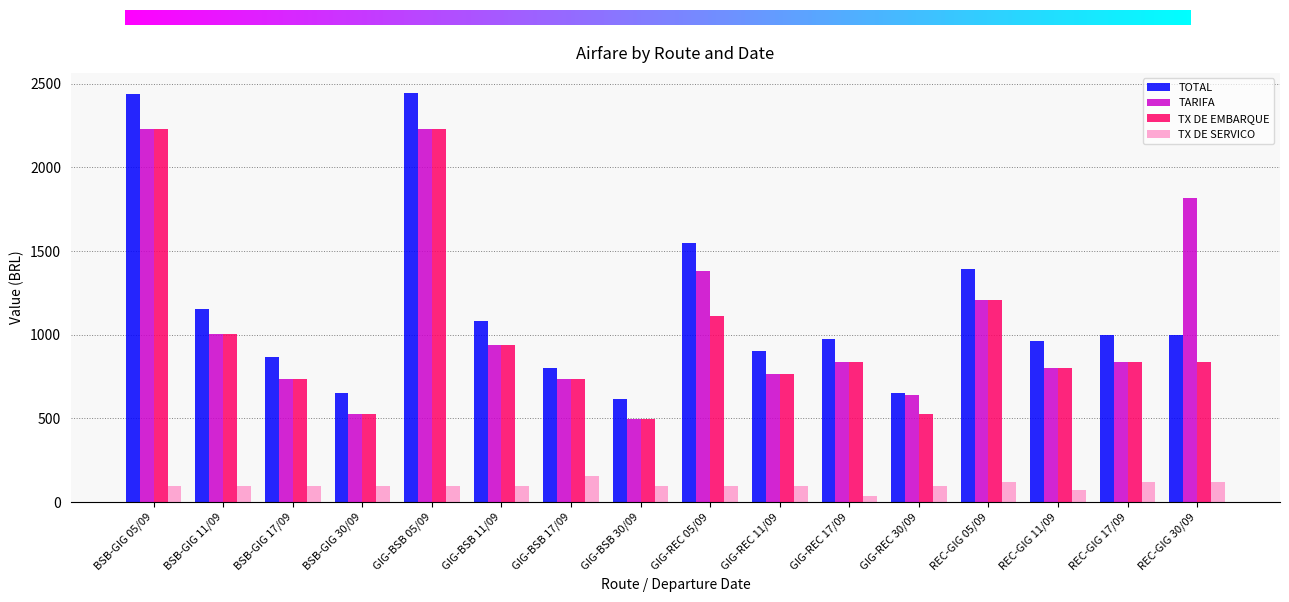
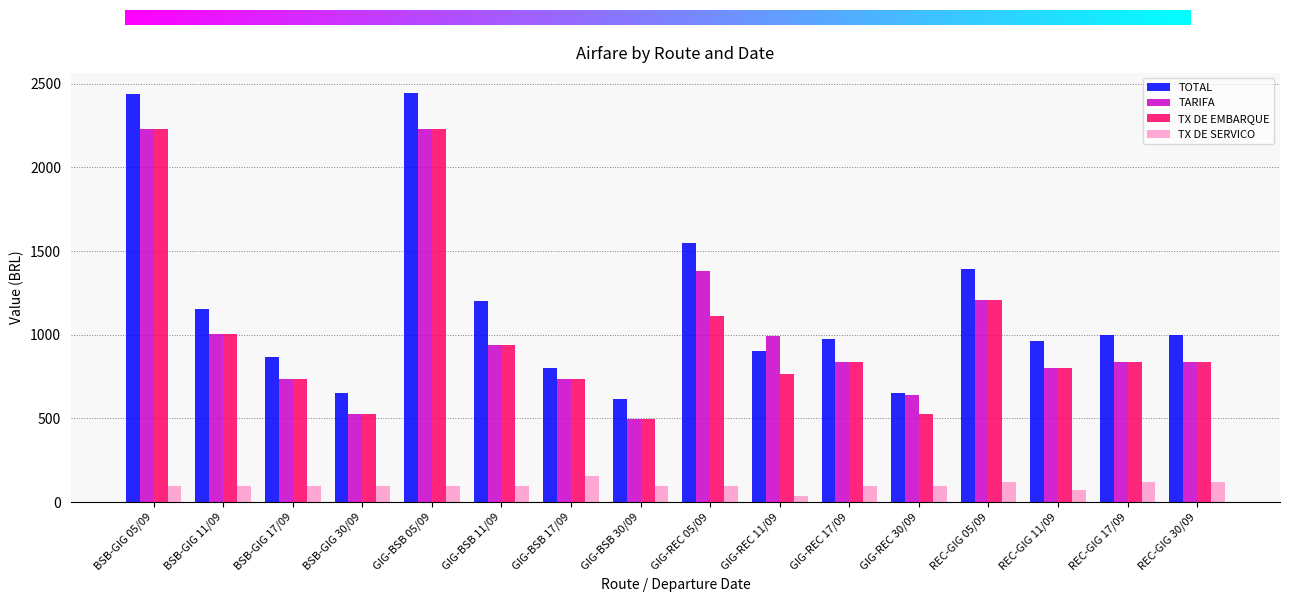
  {
    "TOTAL": {
      "BSB-GIG 05/09": 2440,
      "BSB-GIG 11/09": 1150,
      "BSB-GIG 17/09": 870,
      "BSB-GIG 30/09": 650,
      "GIG-BSB 05/09": 2440,
-     "GIG-BSB 11/09": 1080,
+     "GIG-BSB 11/09": 1200,
      "GIG-BSB 17/09": 800,
      "GIG-BSB 30/09": 620,
      "GIG-REC 05/09": 1550,
      "GIG-REC 11/09": 900,
      "GIG-REC 17/09": 980,
      "GIG-REC 30/09": 650,
      "REC-GIG 05/09": 1390,
      "REC-GIG 11/09": 960,
      "REC-GIG 17/09": 1000,
      "REC-GIG 30/09": 1000
    },
    "TARIFA": {
      "BSB-GIG 05/09": 2230,
      "BSB-GIG 11/09": 1010,
      "BSB-GIG 17/09": 730,
      "BSB-GIG 30/09": 530,
      "GIG-BSB 05/09": 2230,
      "GIG-BSB 11/09": 940,
      "GIG-BSB 17/09": 730,
      "GIG-BSB 30/09": 500,
      "GIG-REC 05/09": 1380,
-     "GIG-REC 11/09": 770,
+     "GIG-REC 11/09": 990,
      "GIG-REC 17/09": 840,
      "GIG-REC 30/09": 640,
      "REC-GIG 05/09": 1210,
      "REC-GIG 11/09": 800,
      "REC-GIG 17/09": 840,
-     "REC-GIG 30/09": 1820
+     "REC-GIG 30/09": 840
    },
    "TX DE EMBARQUE": {
      "BSB-GIG 05/09": 2230,
      "BSB-GIG 11/09": 1010,
      "BSB-GIG 17/09": 730,
      "BSB-GIG 30/09": 530,
      "GIG-BSB 05/09": 2230,
      "GIG-BSB 11/09": 940,
      "GIG-BSB 17/09": 730,
      "GIG-BSB 30/09": 500,
      "GIG-REC 05/09": 1110,
      "GIG-REC 11/09": 770,
      "GIG-REC 17/09": 840,
      "GIG-REC 30/09": 530,
      "REC-GIG 05/09": 1210,
      "REC-GIG 11/09": 800,
      "REC-GIG 17/09": 840,
      "REC-GIG 30/09": 840
    },
    "TX DE SERVICO": {
      "BSB-GIG 05/09": 90,
      "BSB-GIG 11/09": 90,
      "BSB-GIG 17/09": 90,
      "BSB-GIG 30/09": 90,
      "GIG-BSB 05/09": 100,
      "GIG-BSB 11/09": 100,
      "GIG-BSB 17/09": 150,
      "GIG-BSB 30/09": 100,
      "GIG-REC 05/09": 100,
-     "GIG-REC 11/09": 100,
-     "GIG-REC 17/09": 30,
+     "GIG-REC 11/09": 40,
+     "GIG-REC 17/09": 100,
      "GIG-REC 30/09": 100,
      "REC-GIG 05/09": 120,
      "REC-GIG 11/09": 70,
      "REC-GIG 17/09": 120,
      "REC-GIG 30/09": 120
    }
  }
